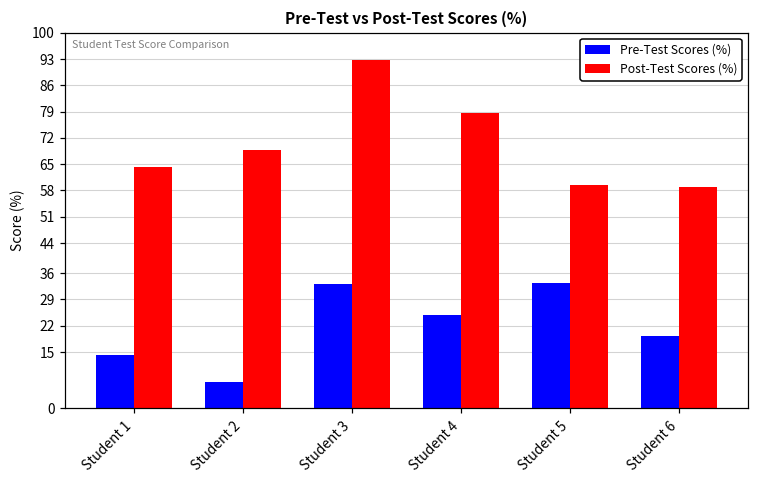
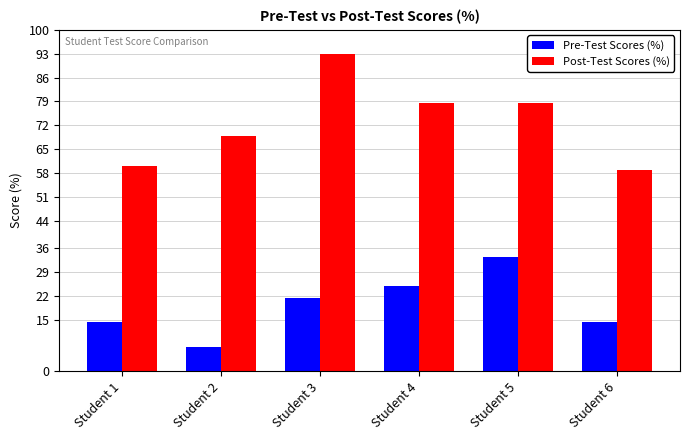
  {
    "Pre-Test Scores (%)": {
      "Student 1": 14,
      "Student 2": 7,
-     "Student 3": 33,
+     "Student 3": 21,
      "Student 4": 25,
      "Student 5": 33,
-     "Student 6": 19
+     "Student 6": 14
    },
    "Post-Test Scores (%)": {
-     "Student 1": 64,
+     "Student 1": 60,
      "Student 2": 69,
      "Student 3": 93,
      "Student 4": 79,
-     "Student 5": 60,
+     "Student 5": 79,
      "Student 6": 59
    }
  }
